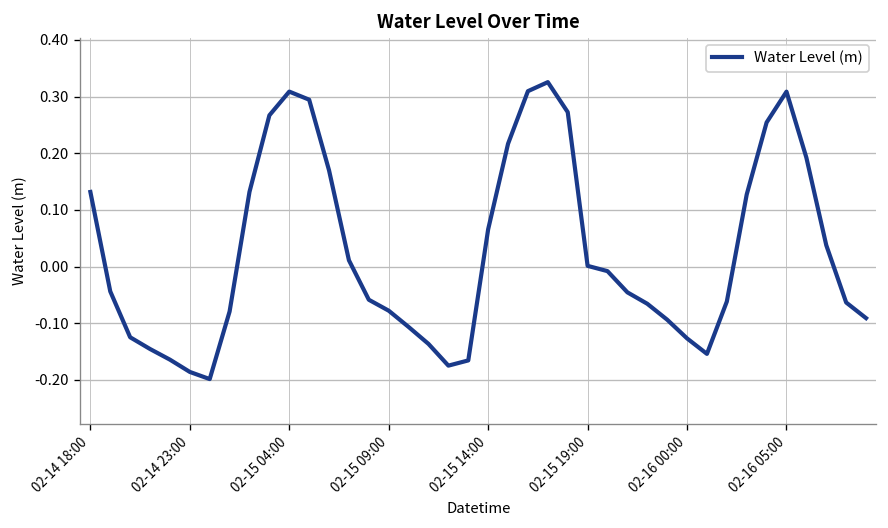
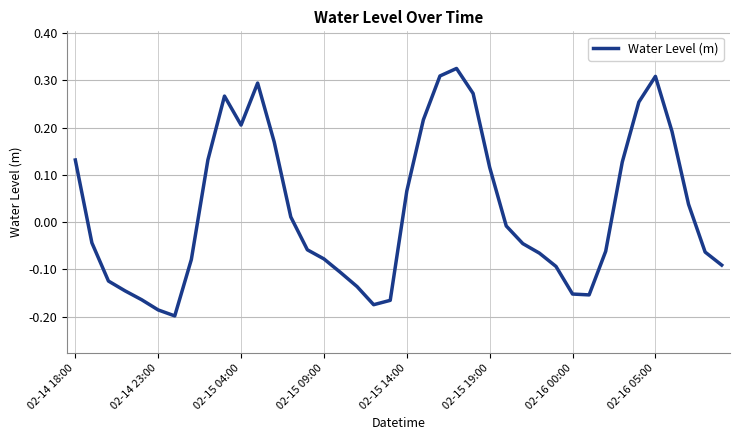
  {
    "02-14 18:00": 0.13,
    "02-14 23:00": -0.19,
-   "02-15 04:00": 0.31,
+   "02-15 04:00": 0.21,
    "02-15 09:00": -0.08,
    "02-15 14:00": 0.07,
-   "02-15 19:00": 0.00,
-   "02-16 00:00": -0.13,
+   "02-15 19:00": 0.12,
+   "02-16 00:00": -0.15,
    "02-16 05:00": 0.31
  }
